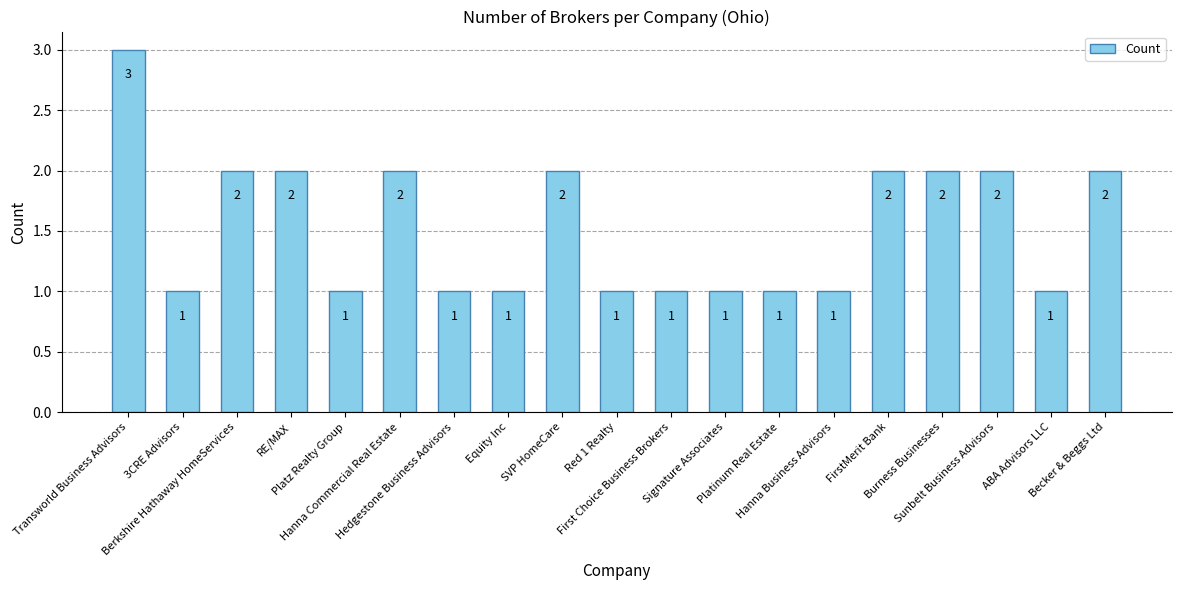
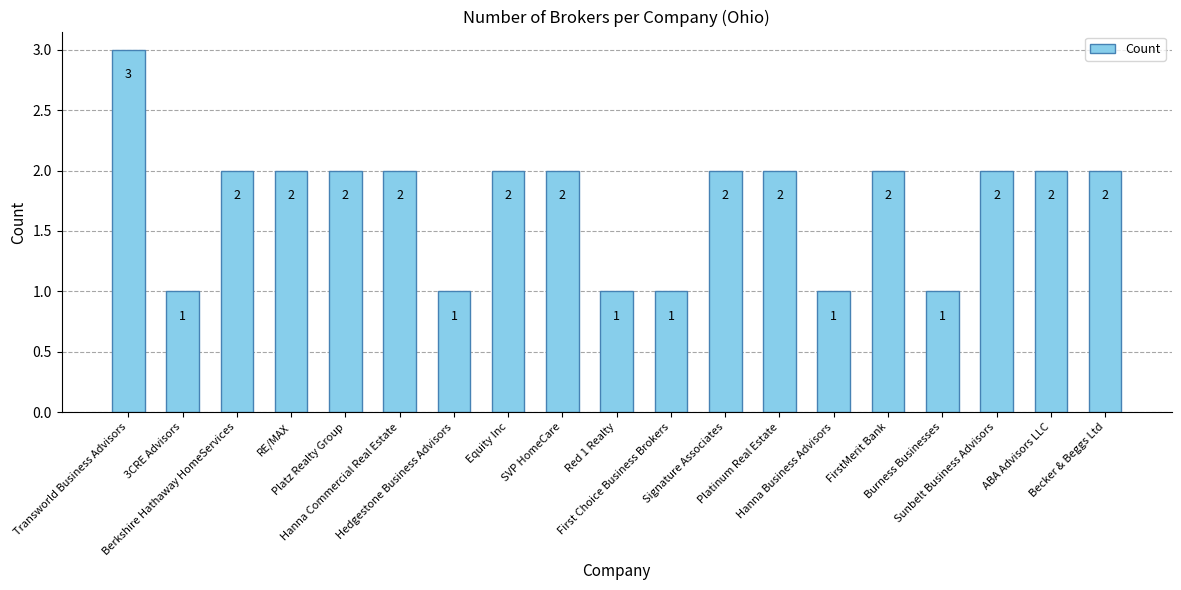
  {
    "Transworld Business Advisors": 3,
    "3CRE Advisors": 1,
    "Berkshire Hathaway HomeServices": 2,
    "RE/MAX": 2,
-   "Platz Realty Group": 1,
+   "Platz Realty Group": 2,
    "Hanna Commercial Real Estate": 2,
    "Hedgestone Business Advisors": 1,
-   "Equity Inc": 1,
+   "Equity Inc": 2,
    "SVP HomeCare": 2,
    "Red 1 Realty": 1,
    "First Choice Business Brokers": 1,
-   "Signature Associates": 1,
-   "Platinum Real Estate": 1,
+   "Signature Associates": 2,
+   "Platinum Real Estate": 2,
    "Hanna Business Advisors": 1,
    "FirstMerit Bank": 2,
-   "Burness Businesses": 2,
+   "Burness Businesses": 1,
    "Sunbelt Business Advisors": 2,
-   "ABA Advisors LLC": 1,
+   "ABA Advisors LLC": 2,
    "Becker & Beggs Ltd": 2
  }
